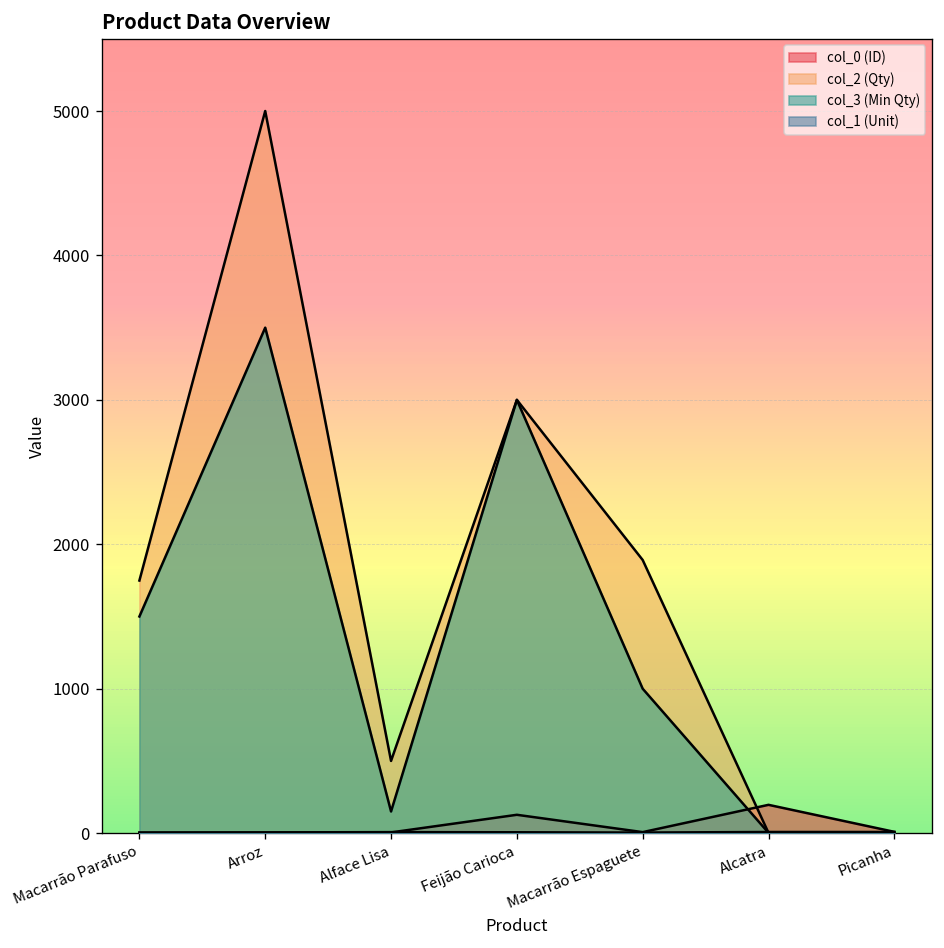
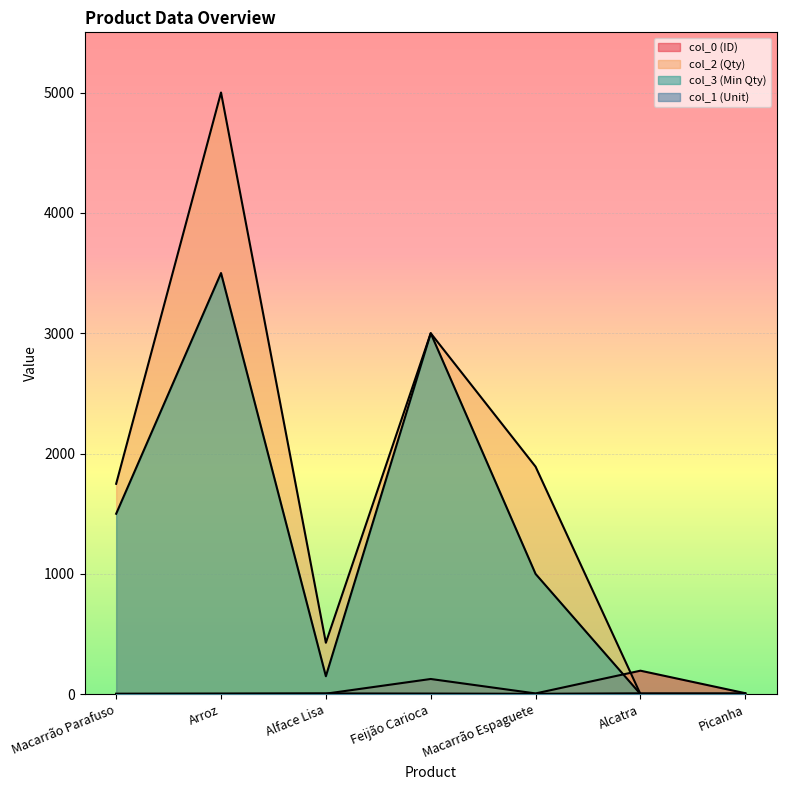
  {
    "col_0 (ID)": {
      "Feijão Carioca": 130,
      "Alcatra": 200
    },
    "col_2 (Qty)": {
      "Macarrão Parafuso": 1750,
      "Arroz": 5000,
-     "Alface Lisa": 500,
+     "Alface Lisa": 430,
      "Macarrão Espaguete": 1890
    }
  }
